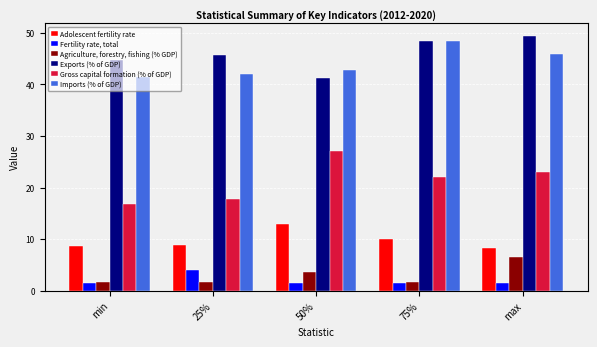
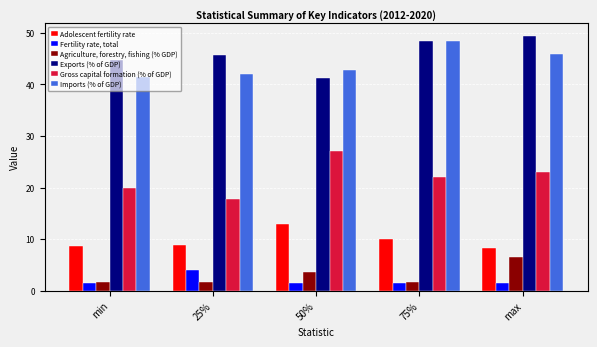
  {
    "Adolescent fertility rate": {
      "min": 9,
      "25%": 9,
      "50%": 13,
      "75%": 10,
      "max": 8
    },
    "Fertility rate, total": {
      "min": 1,
      "25%": 4,
      "50%": 2,
      "75%": 2,
      "max": 2
    },
    "Agriculture, forestry, fishing (% GDP)": {
      "min": 2,
      "25%": 2,
      "50%": 4,
      "75%": 2,
      "max": 7
    },
    "Exports (% of GDP)": {
      "25%": 46,
      "50%": 41,
      "75%": 48,
      "max": 49
    },
    "Gross capital formation (% of GDP)": {
-     "min": 17,
+     "min": 20,
      "25%": 18,
      "50%": 27,
      "75%": 22,
      "max": 23
    },
    "Imports (% of GDP)": {
      "25%": 42,
      "50%": 43,
      "75%": 48,
      "max": 46
    }
  }
